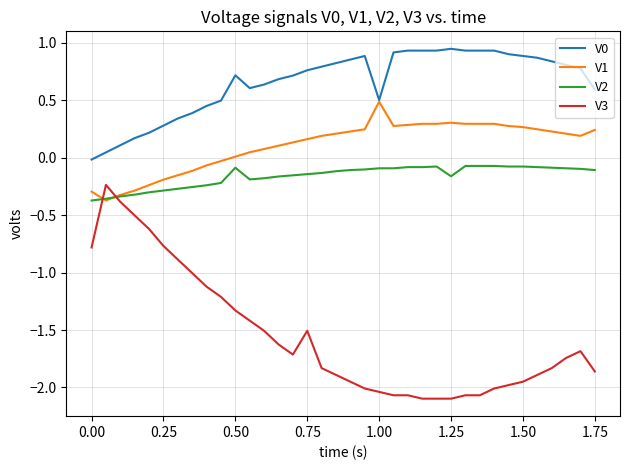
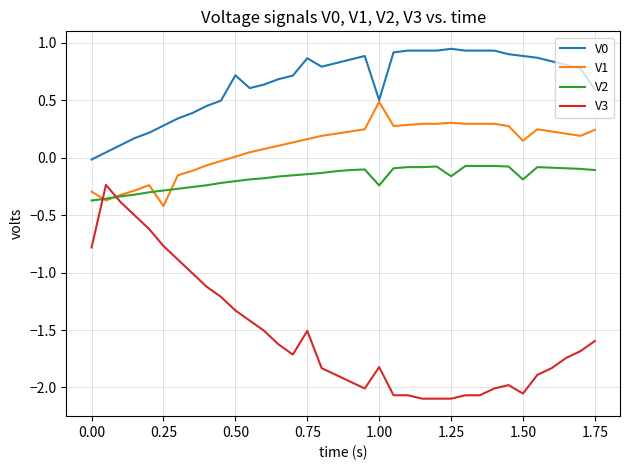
  {
    "V0": {
      "0.00": -0.02,
      "0.25": 0.28,
      "0.50": 0.72,
-     "0.75": 0.76,
+     "0.75": 0.87,
      "1.25": 0.95,
      "1.50": 0.89
    },
    "V1": {
      "0.00": -0.30,
-     "0.25": -0.19,
+     "0.25": -0.42,
      "0.50": 0.01,
      "0.75": 0.16,
      "1.25": 0.30,
-     "1.50": 0.27,
+     "1.50": 0.15,
      "1.75": 0.24
    },
    "V2": {
      "0.00": -0.37,
      "0.25": -0.29,
-     "0.50": -0.09,
+     "0.50": -0.20,
      "0.75": -0.14,
-     "1.00": -0.09,
+     "1.00": -0.24,
      "1.25": -0.16,
-     "1.50": -0.08,
+     "1.50": -0.19,
      "1.75": -0.11
    },
    "V3": {
      "0.00": -0.78,
      "0.25": -0.77,
      "0.50": -1.33,
      "0.75": -1.51,
-     "1.00": -2.04,
+     "1.00": -1.82,
      "1.25": -2.10,
-     "1.50": -1.95,
-     "1.75": -1.86
+     "1.50": -2.05,
+     "1.75": -1.60
    }
  }
